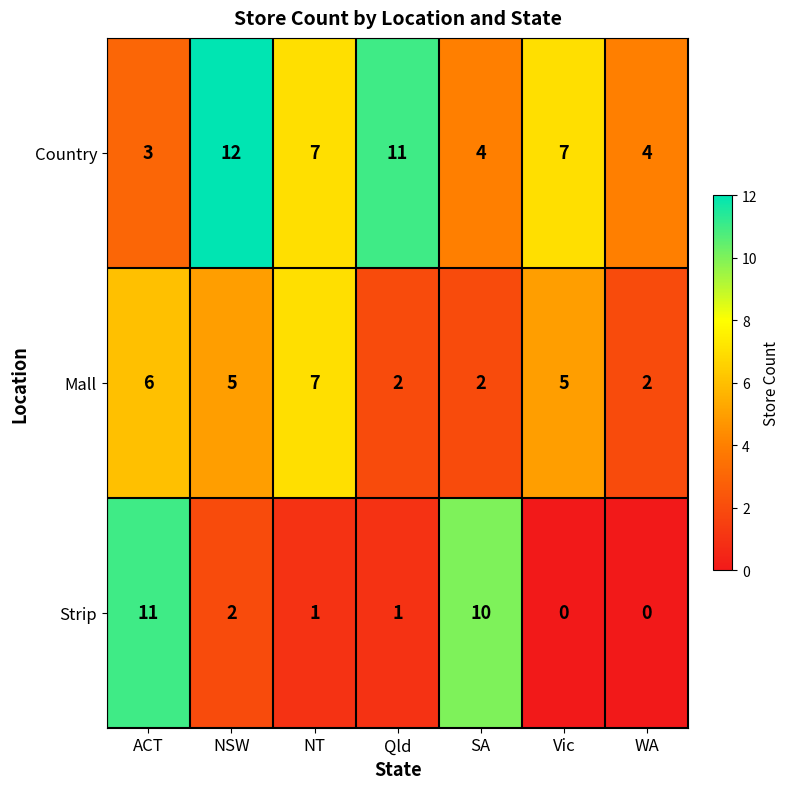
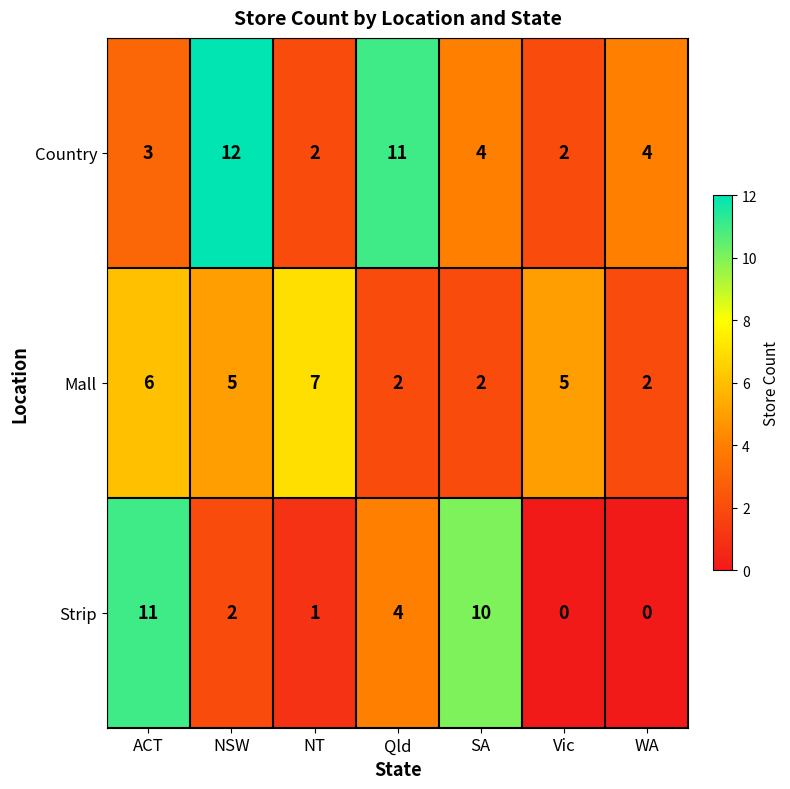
  {
    "Country": {
      "ACT": 3,
      "NSW": 12,
-     "NT": 7,
+     "NT": 2,
      "Qld": 11,
      "SA": 4,
-     "Vic": 7,
+     "Vic": 2,
      "WA": 4
    },
    "Mall": {
      "ACT": 6,
      "NSW": 5,
      "NT": 7,
      "Qld": 2,
      "SA": 2,
      "Vic": 5,
      "WA": 2
    },
    "Strip": {
      "ACT": 11,
      "NSW": 2,
      "NT": 1,
-     "Qld": 1,
+     "Qld": 4,
      "SA": 10,
      "Vic": 0,
      "WA": 0
    }
  }
